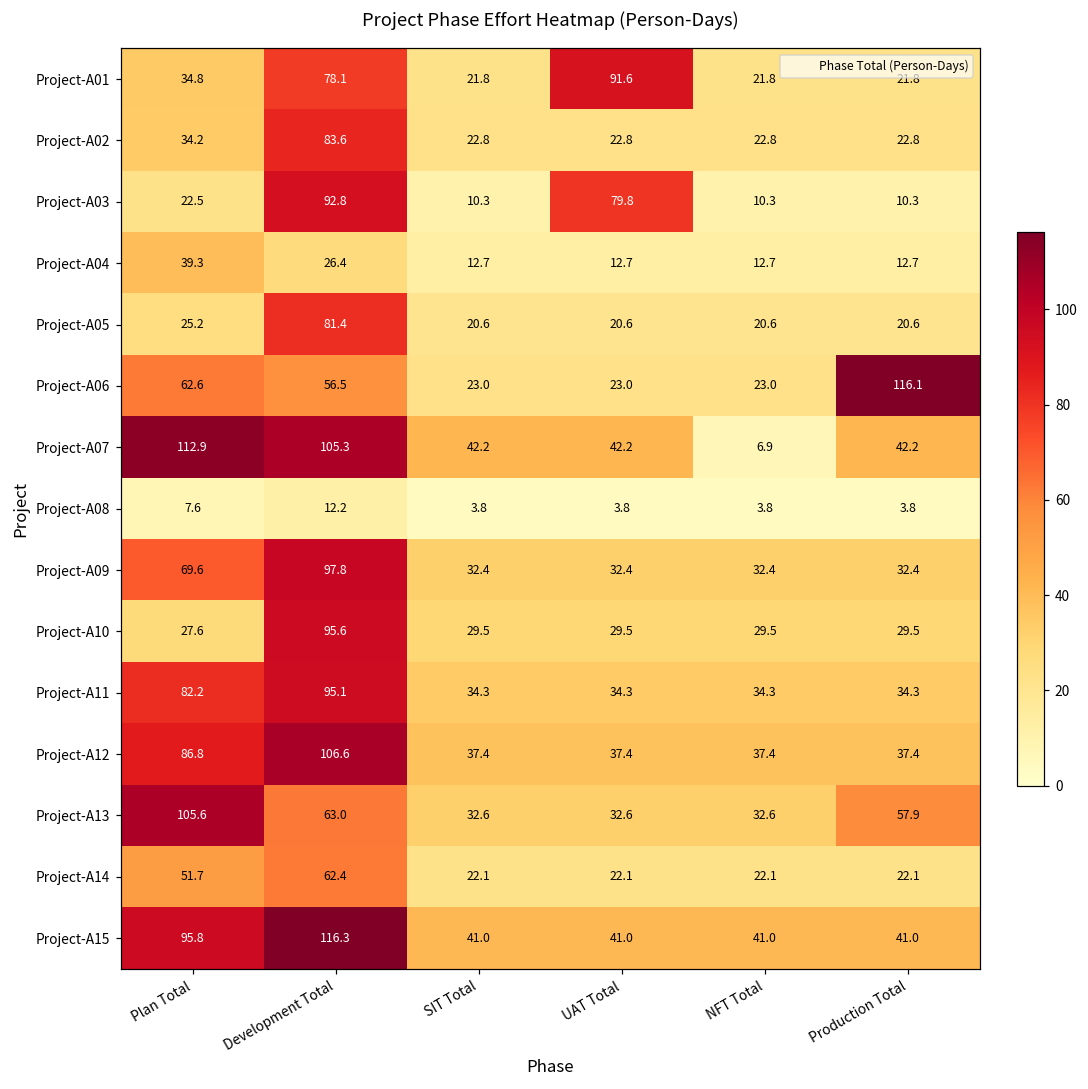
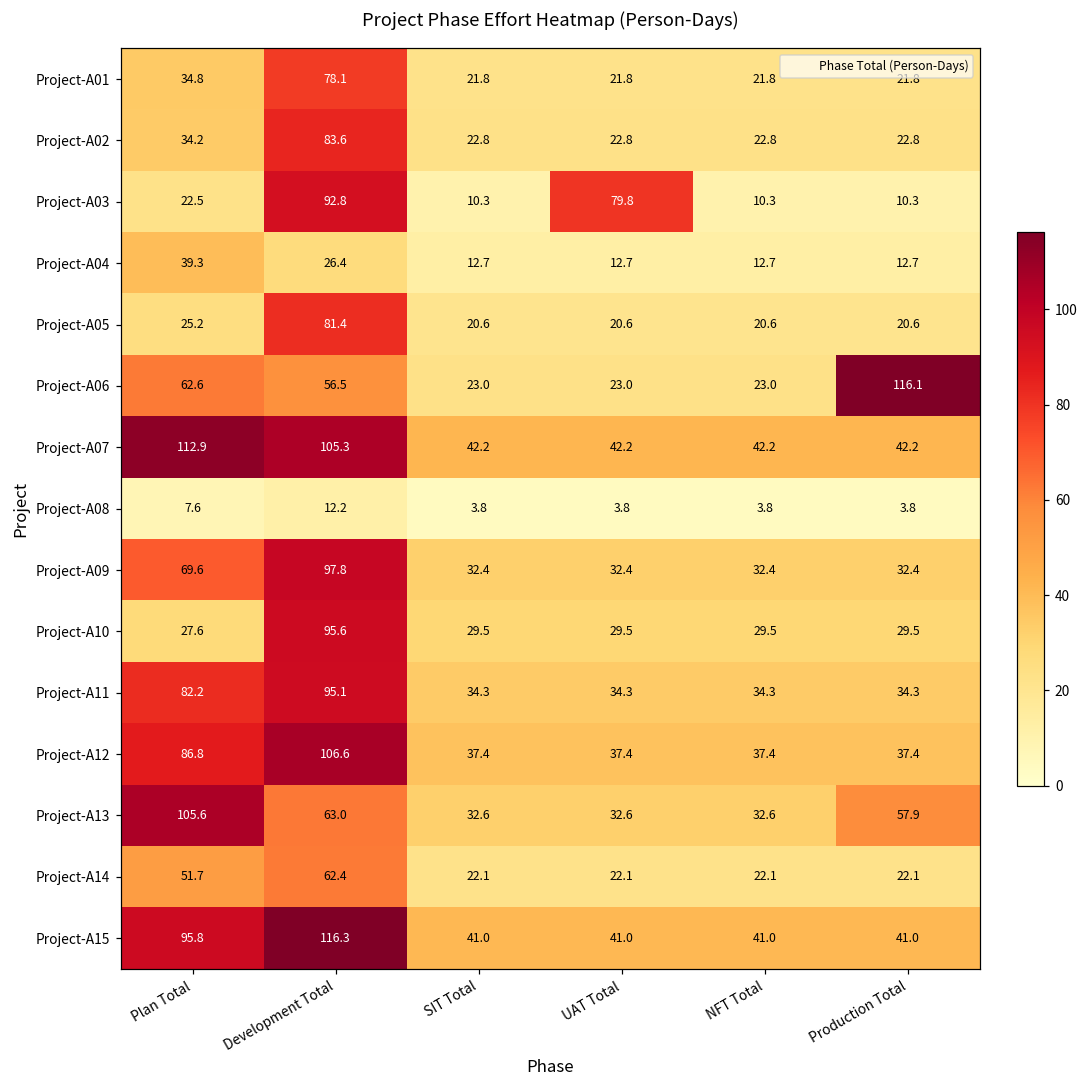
  {
    "Project-A01": {
      "Plan Total": 34.8,
      "Development Total": 78.1,
      "SIT Total": 21.8,
-     "UAT Total": 91.6,
+     "UAT Total": 21.8,
      "NFT Total": 21.8
    },
    "Project-A02": {
      "Plan Total": 34.2,
      "Development Total": 83.6,
      "SIT Total": 22.8,
      "UAT Total": 22.8,
      "NFT Total": 22.8,
      "Production Total": 22.8
    },
    "Project-A03": {
      "Plan Total": 22.5,
      "Development Total": 92.8,
      "SIT Total": 10.3,
      "UAT Total": 79.8,
      "NFT Total": 10.3,
      "Production Total": 10.3
    },
    "Project-A04": {
      "Plan Total": 39.3,
      "Development Total": 26.4,
      "SIT Total": 12.7,
      "UAT Total": 12.7,
      "NFT Total": 12.7,
      "Production Total": 12.7
    },
    "Project-A05": {
      "Plan Total": 25.2,
      "Development Total": 81.4,
      "SIT Total": 20.6,
      "UAT Total": 20.6,
      "NFT Total": 20.6,
      "Production Total": 20.6
    },
    "Project-A06": {
      "Plan Total": 62.6,
      "Development Total": 56.5,
      "SIT Total": 23.0,
      "UAT Total": 23.0,
      "NFT Total": 23.0,
      "Production Total": 116.1
    },
    "Project-A07": {
      "Plan Total": 112.9,
      "Development Total": 105.3,
      "SIT Total": 42.2,
      "UAT Total": 42.2,
-     "NFT Total": 6.9,
+     "NFT Total": 42.2,
      "Production Total": 42.2
    },
    "Project-A08": {
      "Plan Total": 7.6,
      "Development Total": 12.2,
      "SIT Total": 3.8,
      "UAT Total": 3.8,
      "NFT Total": 3.8,
      "Production Total": 3.8
    },
    "Project-A09": {
      "Plan Total": 69.6,
      "Development Total": 97.8,
      "SIT Total": 32.4,
      "UAT Total": 32.4,
      "NFT Total": 32.4,
      "Production Total": 32.4
    },
    "Project-A10": {
      "Plan Total": 27.6,
      "Development Total": 95.6,
      "SIT Total": 29.5,
      "UAT Total": 29.5,
      "NFT Total": 29.5,
      "Production Total": 29.5
    },
    "Project-A11": {
      "Plan Total": 82.2,
      "Development Total": 95.1,
      "SIT Total": 34.3,
      "UAT Total": 34.3,
      "NFT Total": 34.3,
      "Production Total": 34.3
    },
    "Project-A12": {
      "Plan Total": 86.8,
      "Development Total": 106.6,
      "SIT Total": 37.4,
      "UAT Total": 37.4,
      "NFT Total": 37.4,
      "Production Total": 37.4
    },
    "Project-A13": {
      "Plan Total": 105.6,
      "Development Total": 63.0,
      "SIT Total": 32.6,
      "UAT Total": 32.6,
      "NFT Total": 32.6,
      "Production Total": 57.9
    },
    "Project-A14": {
      "Plan Total": 51.7,
      "Development Total": 62.4,
      "SIT Total": 22.1,
      "UAT Total": 22.1,
      "NFT Total": 22.1,
      "Production Total": 22.1
    },
    "Project-A15": {
      "Plan Total": 95.8,
      "Development Total": 116.3,
      "SIT Total": 41.0,
      "UAT Total": 41.0,
      "NFT Total": 41.0,
      "Production Total": 41.0
    }
  }
